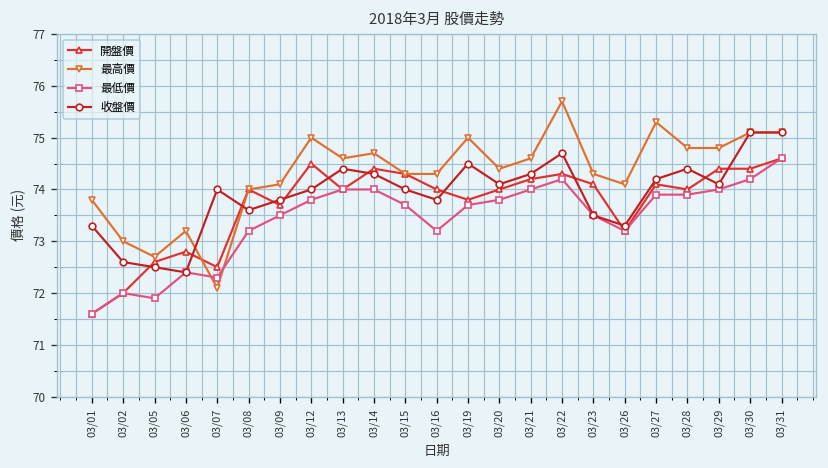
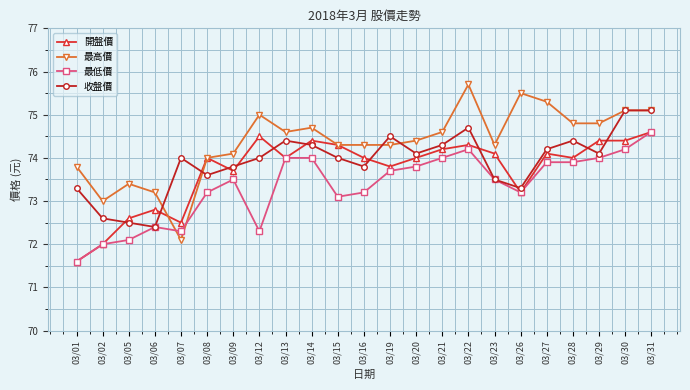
  {
    "最高價": {
      "03/01": 73.8,
      "03/02": 73.0,
-     "03/05": 72.7,
+     "03/05": 73.4,
      "03/06": 73.2,
      "03/07": 72.1,
      "03/09": 74.1,
      "03/12": 75.0,
      "03/13": 74.6,
      "03/14": 74.7,
      "03/16": 74.3,
-     "03/19": 75.0,
+     "03/19": 74.3,
      "03/20": 74.4,
      "03/21": 74.6,
      "03/22": 75.7,
      "03/23": 74.3,
-     "03/26": 74.1,
+     "03/26": 75.5,
      "03/27": 75.3,
      "03/28": 74.8,
      "03/29": 74.8
    },
    "最低價": {
-     "03/05": 71.9,
+     "03/05": 72.1,
      "03/07": 72.3,
      "03/08": 73.2,
      "03/09": 73.5,
-     "03/12": 73.8,
+     "03/12": 72.3,
      "03/14": 74.0,
-     "03/15": 73.7,
+     "03/15": 73.1,
      "03/16": 73.2,
      "03/19": 73.7,
      "03/20": 73.8,
      "03/21": 74.0,
      "03/22": 74.2,
      "03/27": 73.9,
      "03/28": 73.9,
      "03/29": 74.0,
      "03/30": 74.2
    }
  }
